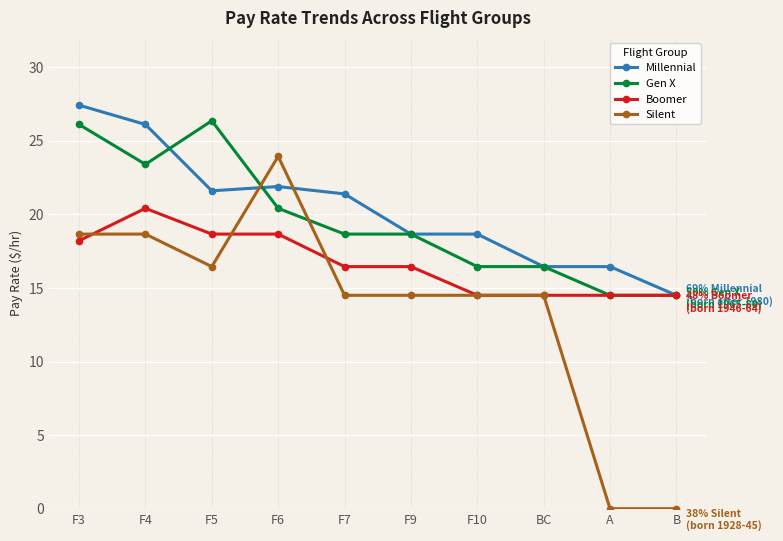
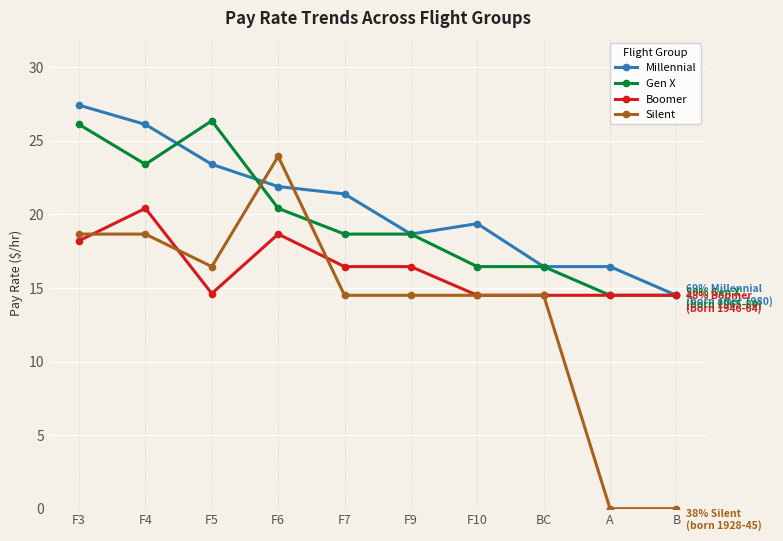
  {
    "Millennial": {
      "F3": 27.4,
      "F4": 26.1,
-     "F5": 21.6,
+     "F5": 23.4,
      "F6": 21.9,
      "F7": 21.4,
-     "F10": 18.7,
+     "F10": 19.4,
      "A": 16.5
    },
    "Gen X": {
      "F3": 26.1,
      "F4": 23.4,
      "F5": 26.4,
      "F6": 20.4,
      "F7": 18.7,
      "F10": 16.5
    },
    "Boomer": {
      "F3": 18.2,
      "F4": 20.4,
-     "F5": 18.7,
+     "F5": 14.6,
      "F6": 18.7,
      "F7": 16.5,
      "F9": 16.5
    },
    "Silent": {
      "F3": 18.7,
      "F4": 18.7,
      "F5": 16.5,
      "F6": 23.9,
      "F7": 14.5,
      "F9": 14.5,
      "A": 0.0
    }
  }
